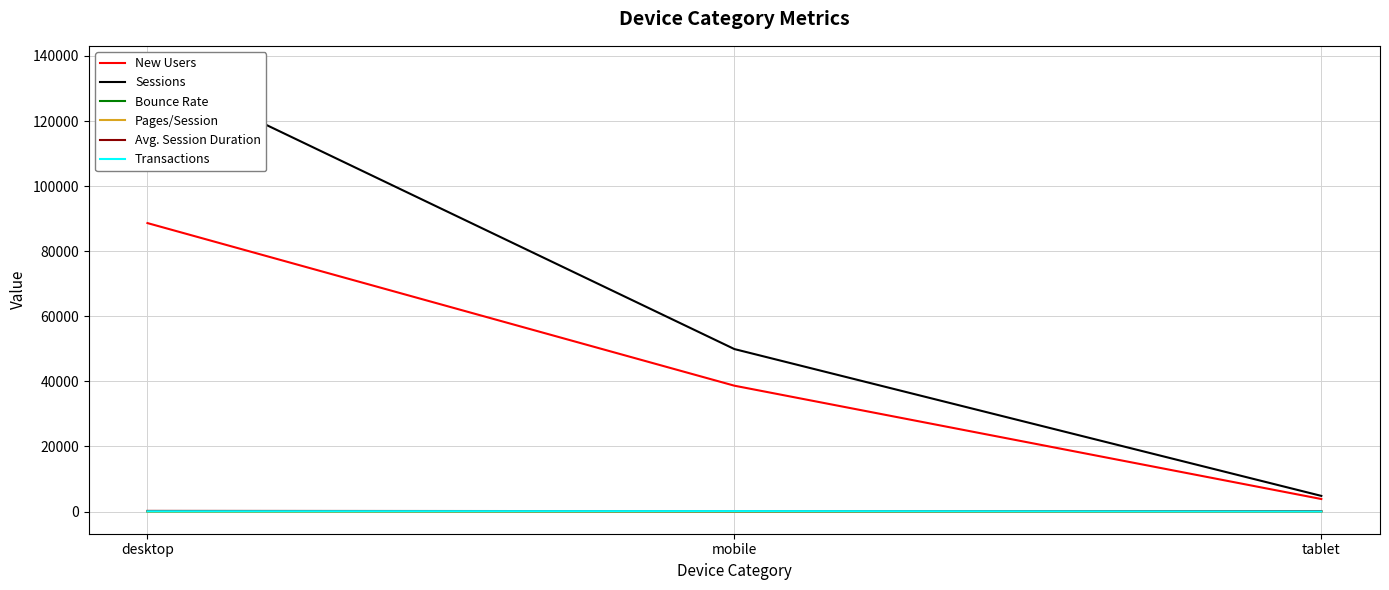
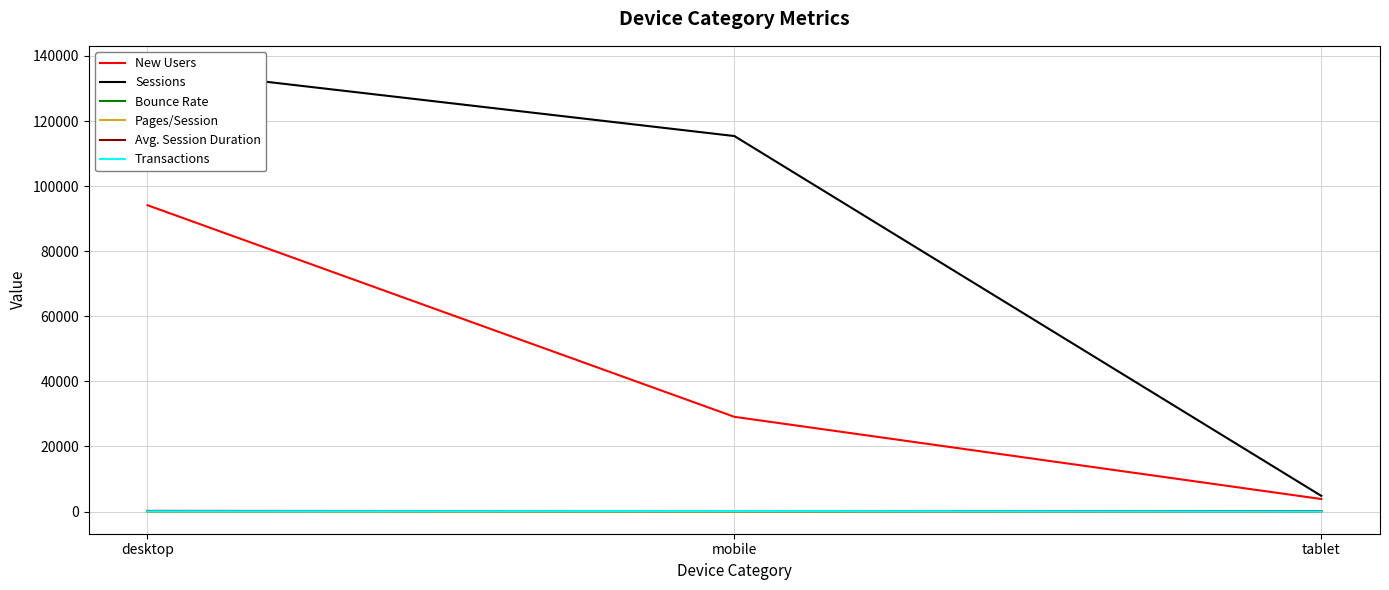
  {
    "New Users": {
-     "desktop": 89000,
-     "mobile": 39000,
+     "desktop": 94000,
+     "mobile": 29000,
      "tablet": 4000
    },
    "Sessions": {
-     "mobile": 50000,
+     "mobile": 115000,
      "tablet": 5000
    }
  }
